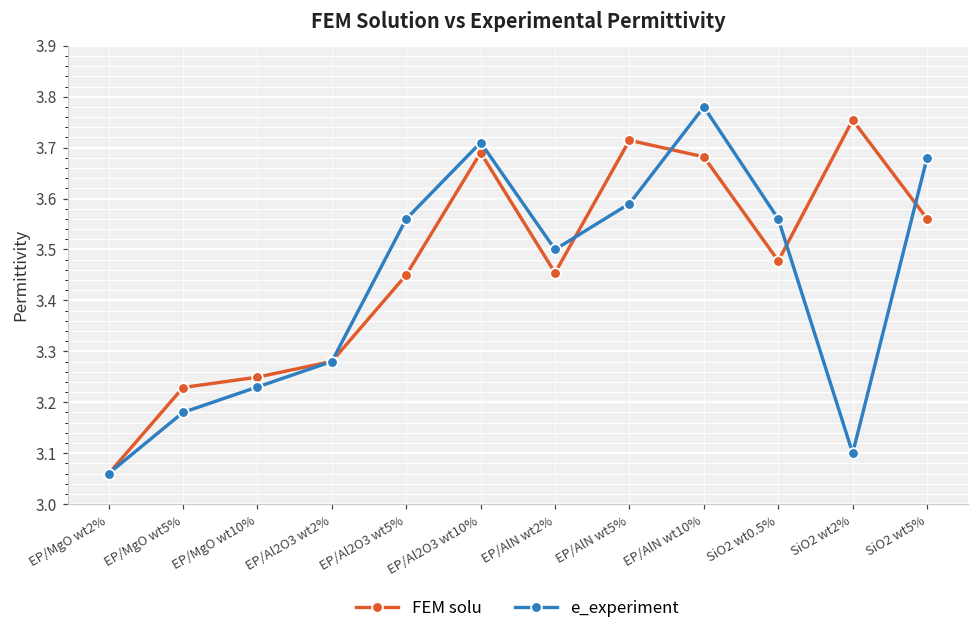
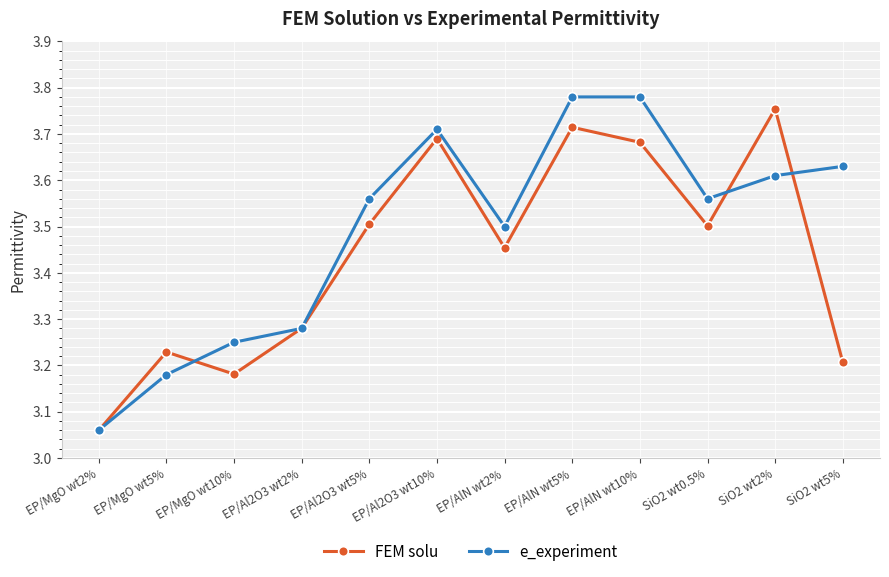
  {
    "FEM solu": {
      "EP/MgO wt5%": 3.23,
-     "EP/MgO wt10%": 3.25,
-     "EP/Al2O3 wt5%": 3.45,
+     "EP/MgO wt10%": 3.18,
+     "EP/Al2O3 wt5%": 3.50,
      "EP/Al2O3 wt10%": 3.69,
      "EP/AlN wt2%": 3.45,
      "EP/AlN wt5%": 3.71,
      "EP/AlN wt10%": 3.68,
-     "SiO2 wt0.5%": 3.48,
+     "SiO2 wt0.5%": 3.50,
      "SiO2 wt2%": 3.75,
-     "SiO2 wt5%": 3.56
+     "SiO2 wt5%": 3.21
    },
    "e_experiment": {
      "EP/MgO wt5%": 3.18,
-     "EP/MgO wt10%": 3.23,
+     "EP/MgO wt10%": 3.25,
      "EP/Al2O3 wt5%": 3.56,
      "EP/Al2O3 wt10%": 3.71,
      "EP/AlN wt2%": 3.50,
-     "EP/AlN wt5%": 3.59,
+     "EP/AlN wt5%": 3.78,
      "EP/AlN wt10%": 3.78,
      "SiO2 wt0.5%": 3.56,
-     "SiO2 wt2%": 3.10,
-     "SiO2 wt5%": 3.68
+     "SiO2 wt2%": 3.61,
+     "SiO2 wt5%": 3.63
    }
  }
